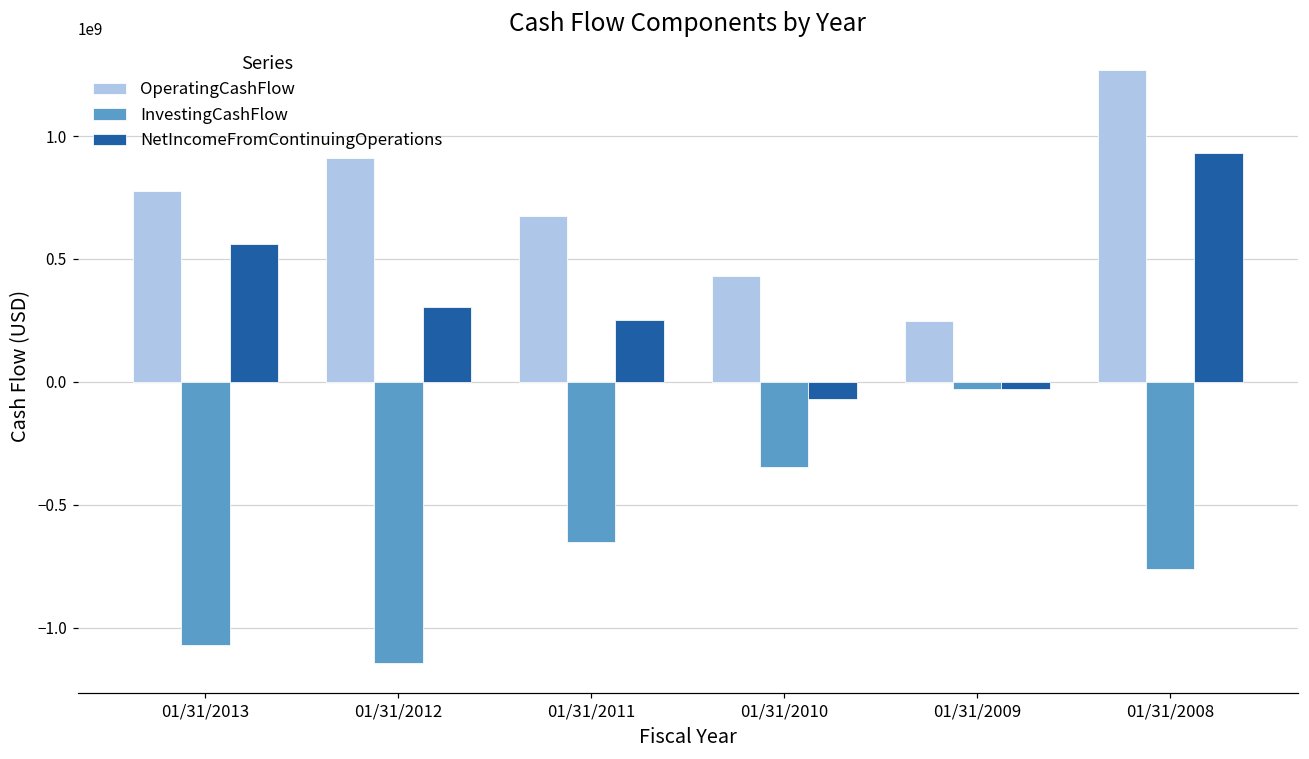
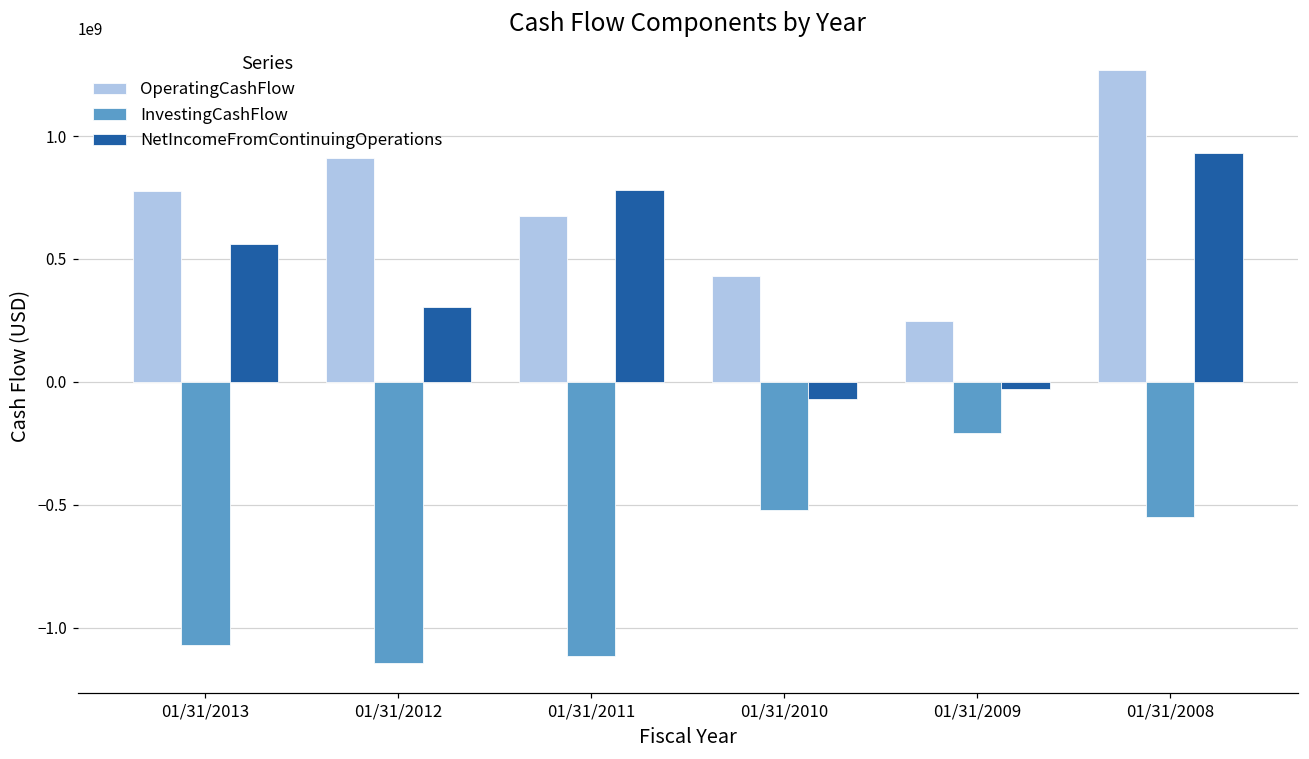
  {
    "OperatingCashFlow": {
      "01/31/2013": 780000000,
      "01/31/2012": 910000000,
      "01/31/2011": 680000000,
      "01/31/2010": 430000000,
      "01/31/2009": 250000000,
      "01/31/2008": 1270000000
    },
    "InvestingCashFlow": {
      "01/31/2013": -1070000000,
      "01/31/2012": -1140000000,
-     "01/31/2011": -650000000,
-     "01/31/2010": -350000000,
-     "01/31/2009": -30000000,
-     "01/31/2008": -760000000
+     "01/31/2011": -1120000000,
+     "01/31/2010": -520000000,
+     "01/31/2009": -210000000,
+     "01/31/2008": -550000000
    },
    "NetIncomeFromContinuingOperations": {
      "01/31/2013": 560000000,
      "01/31/2012": 300000000,
-     "01/31/2011": 250000000,
+     "01/31/2011": 780000000,
      "01/31/2010": -70000000,
      "01/31/2009": -30000000,
      "01/31/2008": 930000000
    }
  }
